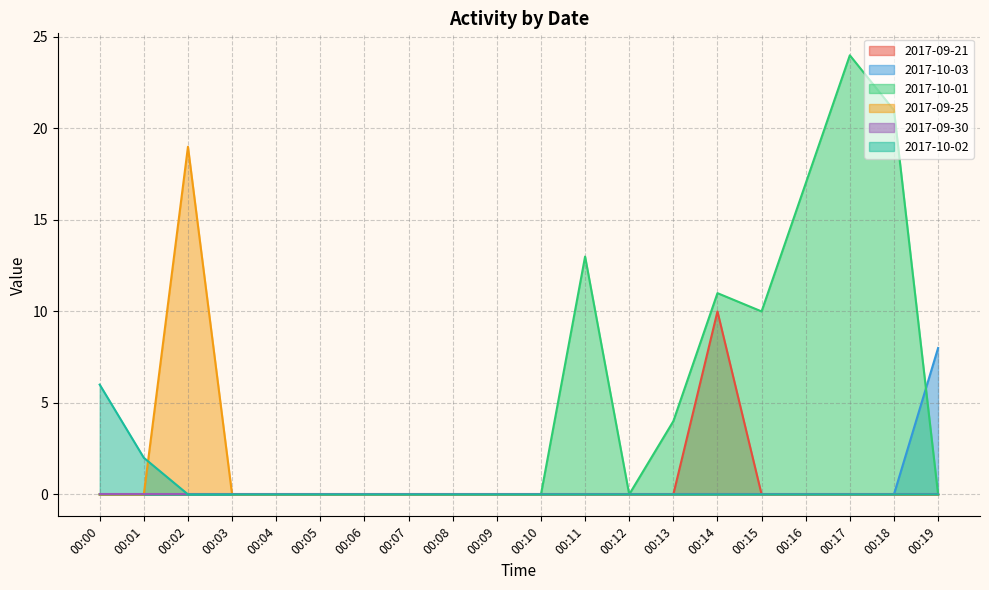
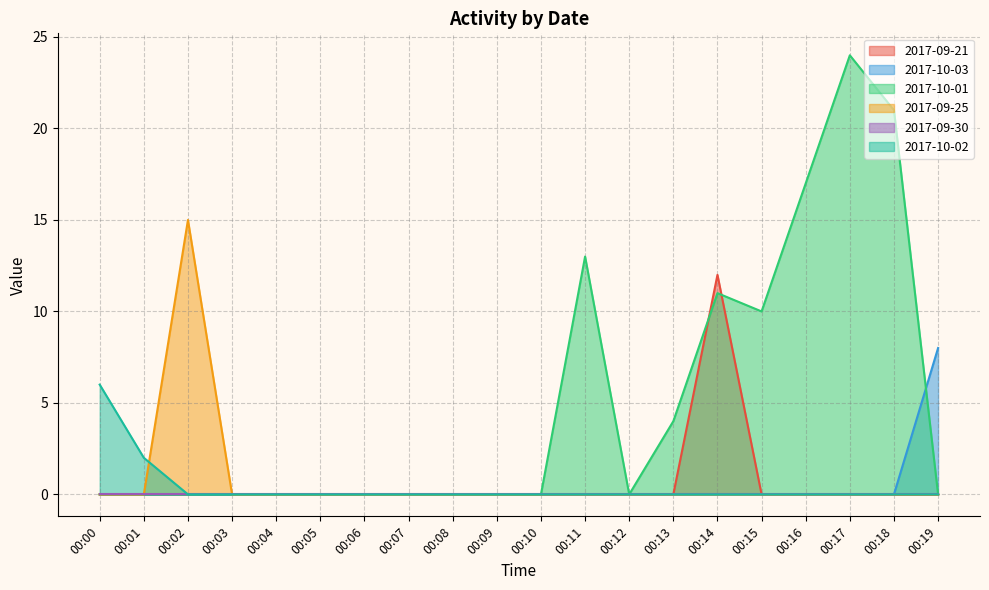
  {
    "2017-09-21": {
-     "00:14": 10
+     "00:14": 12
    },
    "2017-09-25": {
-     "00:02": 19
+     "00:02": 15
    }
  }
